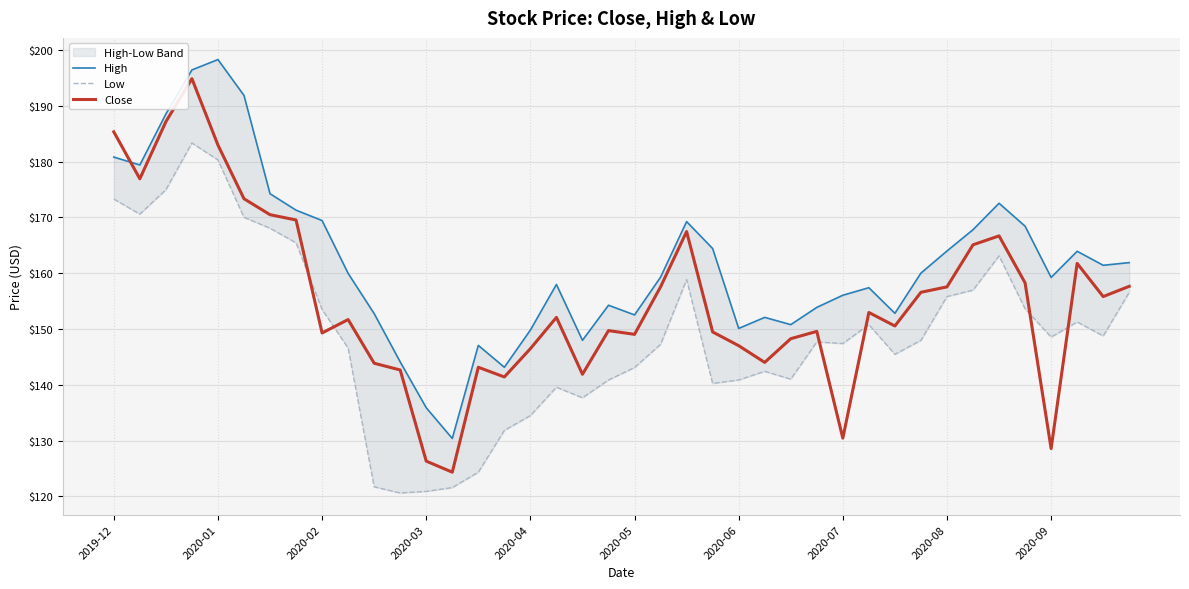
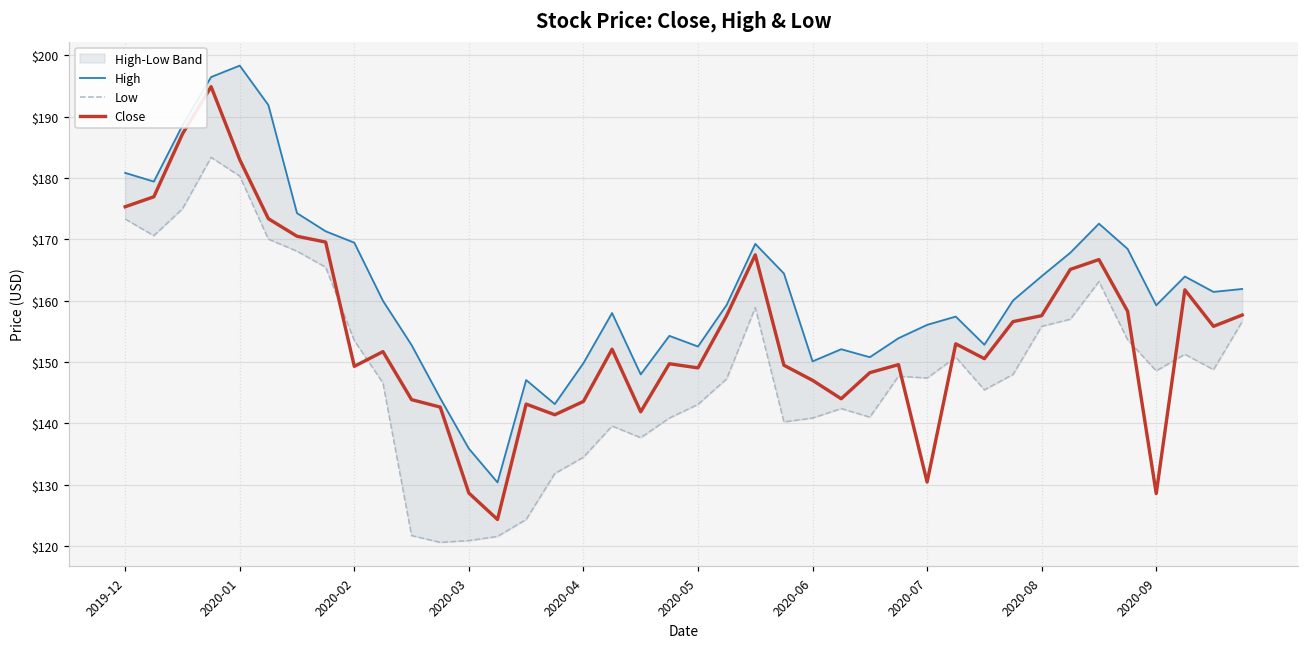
  {
    "Close": {
-     "2019-12": "$185",
+     "2019-12": "$175",
      "2020-01": "$183",
      "2020-02": "$149",
-     "2020-03": "$126",
-     "2020-04": "$146",
+     "2020-03": "$129",
+     "2020-04": "$144",
      "2020-05": "$149",
      "2020-06": "$147",
      "2020-07": "$130",
      "2020-08": "$158",
      "2020-09": "$129"
    }
  }
